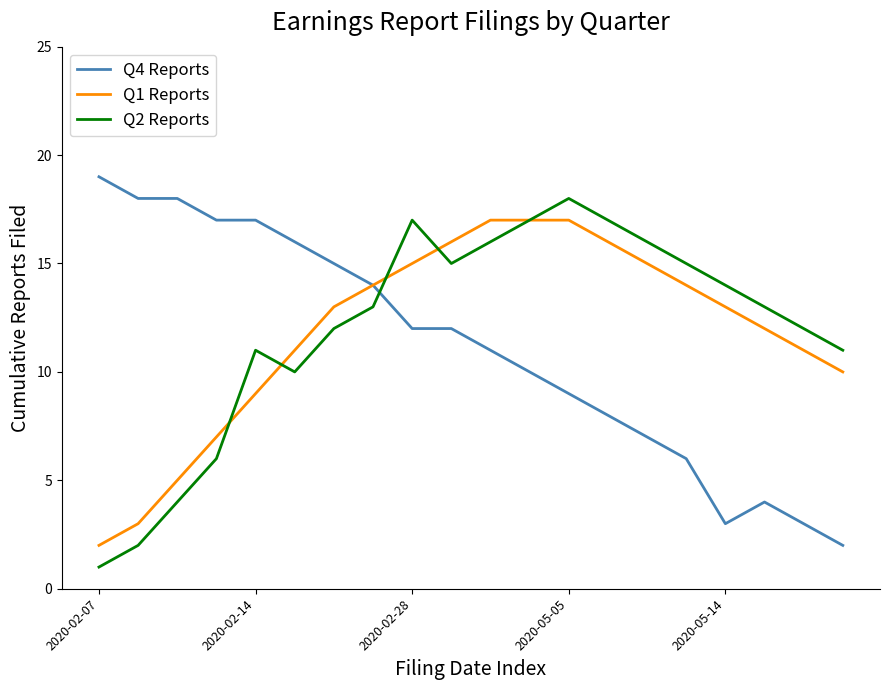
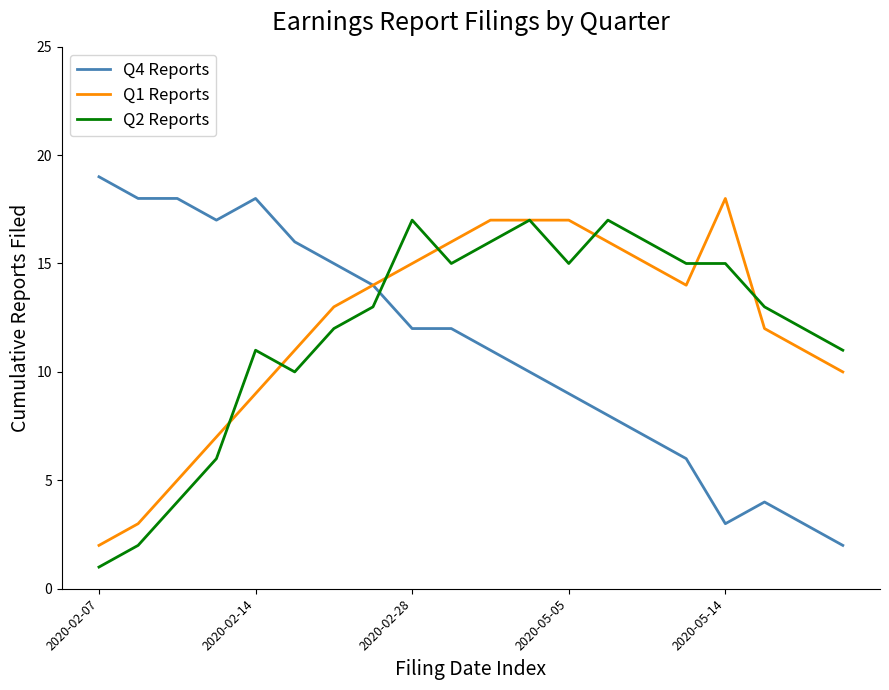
  {
    "Q4 Reports": {
      "2020-02-07": 19,
-     "2020-02-14": 17,
+     "2020-02-14": 18,
      "2020-02-28": 12,
      "2020-05-05": 9,
      "2020-05-14": 3
    },
    "Q1 Reports": {
      "2020-02-07": 2,
      "2020-02-14": 9,
      "2020-02-28": 15,
      "2020-05-05": 17,
-     "2020-05-14": 13
+     "2020-05-14": 18
    },
    "Q2 Reports": {
      "2020-02-07": 1,
      "2020-02-14": 11,
      "2020-02-28": 17,
-     "2020-05-05": 18,
-     "2020-05-14": 14
+     "2020-05-05": 15,
+     "2020-05-14": 15
    }
  }
